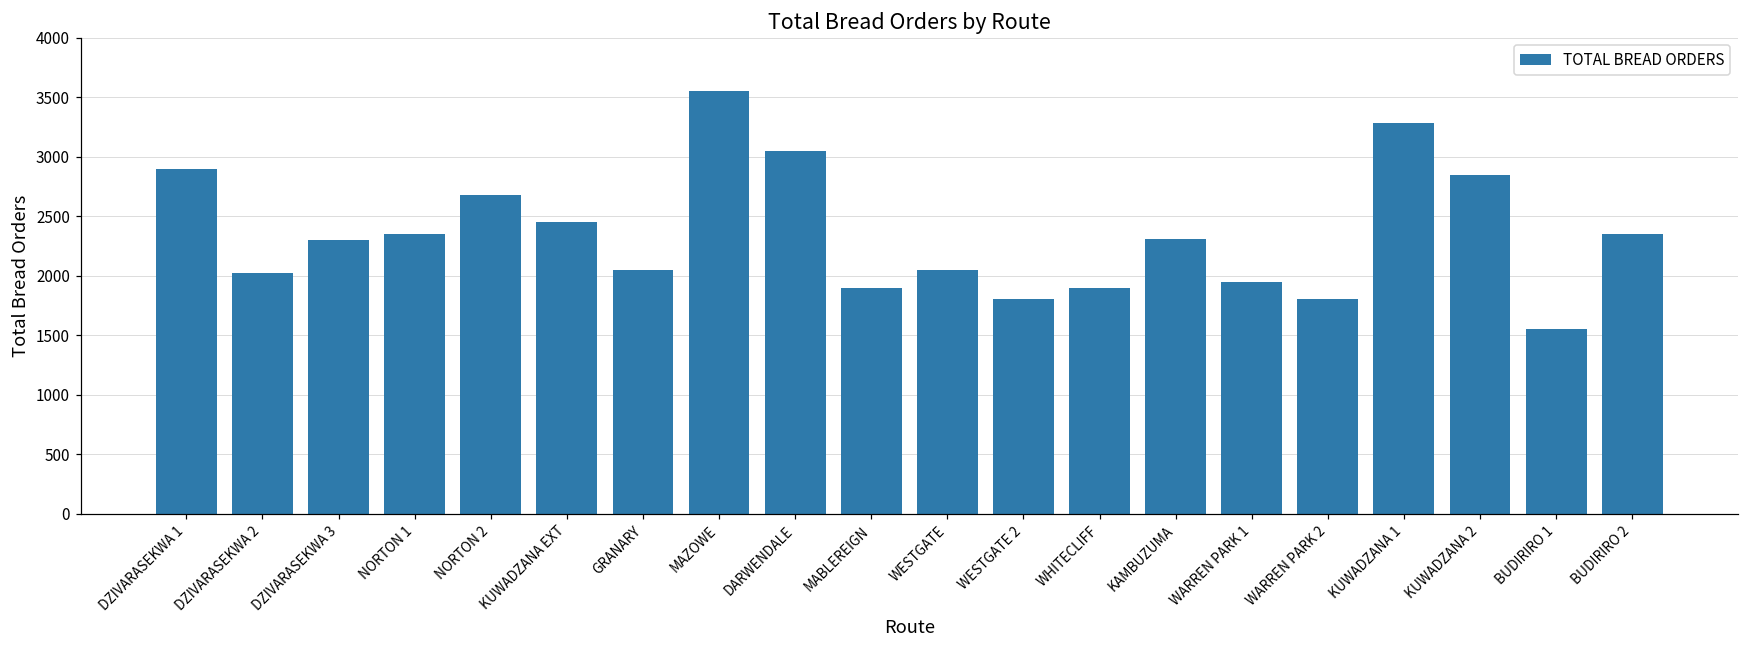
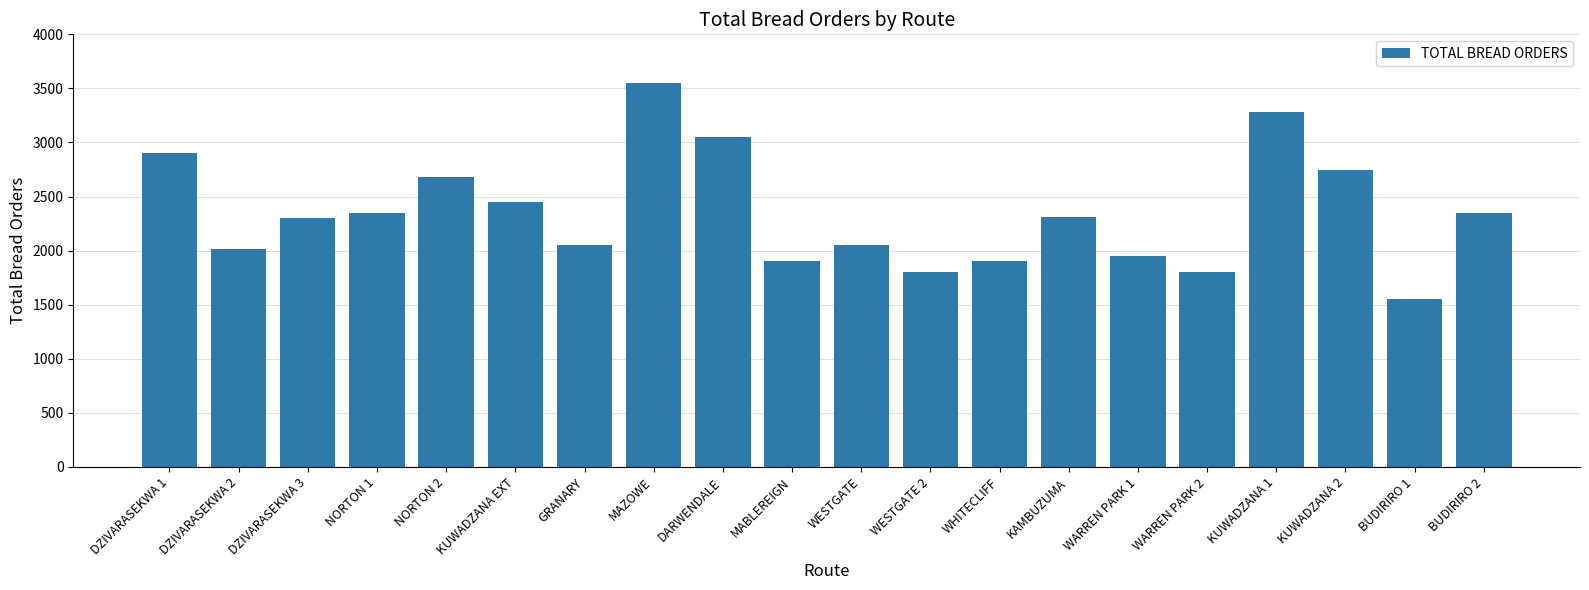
  {
    "DZIVARASEKWA 1": 2900,
    "DZIVARASEKWA 2": 2020,
    "DZIVARASEKWA 3": 2300,
    "NORTON 1": 2350,
    "NORTON 2": 2680,
    "KUWADZANA EXT": 2450,
    "GRANARY": 2050,
    "MAZOWE": 3550,
    "DARWENDALE": 3050,
    "MABLEREIGN": 1900,
    "WESTGATE": 2050,
    "WESTGATE 2": 1800,
    "WHITECLIFF": 1900,
    "KAMBUZUMA": 2310,
    "WARREN PARK 1": 1950,
    "WARREN PARK 2": 1810,
    "KUWADZANA 1": 3280,
-   "KUWADZANA 2": 2850,
+   "KUWADZANA 2": 2750,
    "BUDIRIRO 1": 1550,
    "BUDIRIRO 2": 2350
  }
